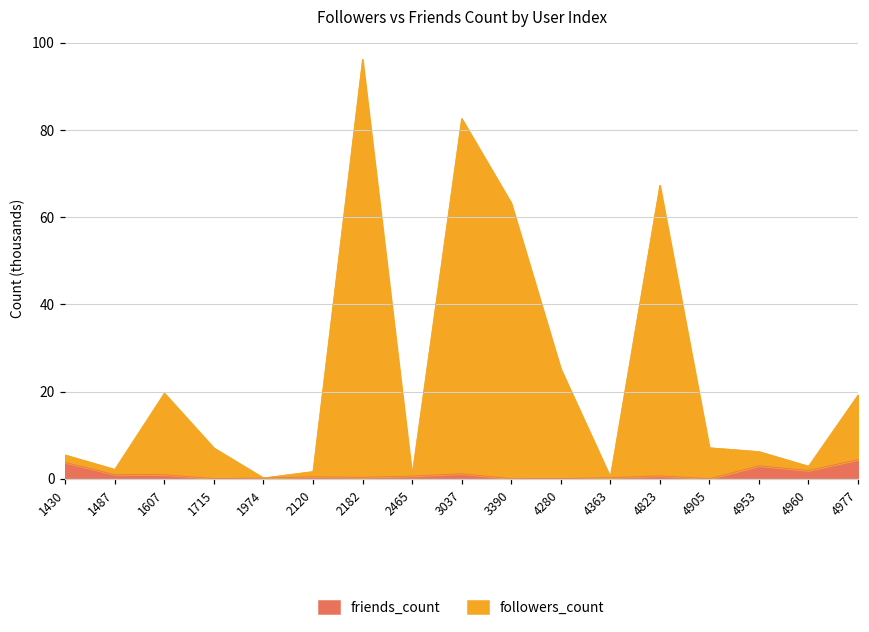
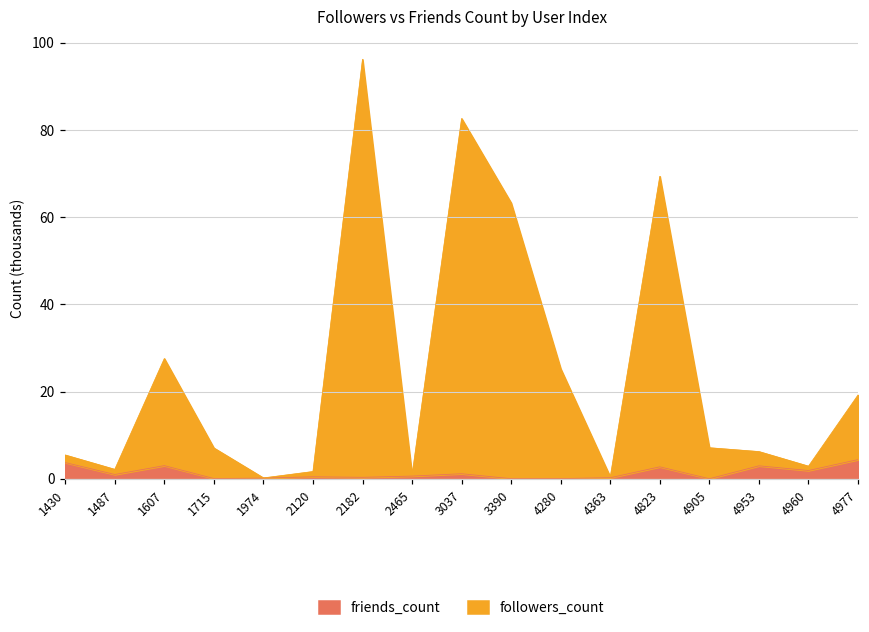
  {
    "friends_count": {
      "1430": 4,
      "1487": 1,
-     "1607": 1,
+     "1607": 3,
      "1715": 0,
      "2120": 0,
      "2182": 0,
      "3037": 1,
      "3390": 0,
      "4280": 0,
-     "4823": 1,
+     "4823": 3,
      "4905": 0,
      "4953": 3,
      "4960": 2,
      "4977": 4
    },
    "followers_count": {
      "1430": 2,
      "1487": 1,
-     "1607": 19,
+     "1607": 25,
      "1715": 7,
      "2120": 1,
      "2182": 96,
      "3037": 81,
      "3390": 63,
      "4280": 25,
      "4823": 67,
      "4905": 7,
      "4953": 3,
      "4960": 1,
      "4977": 15
    }
  }
